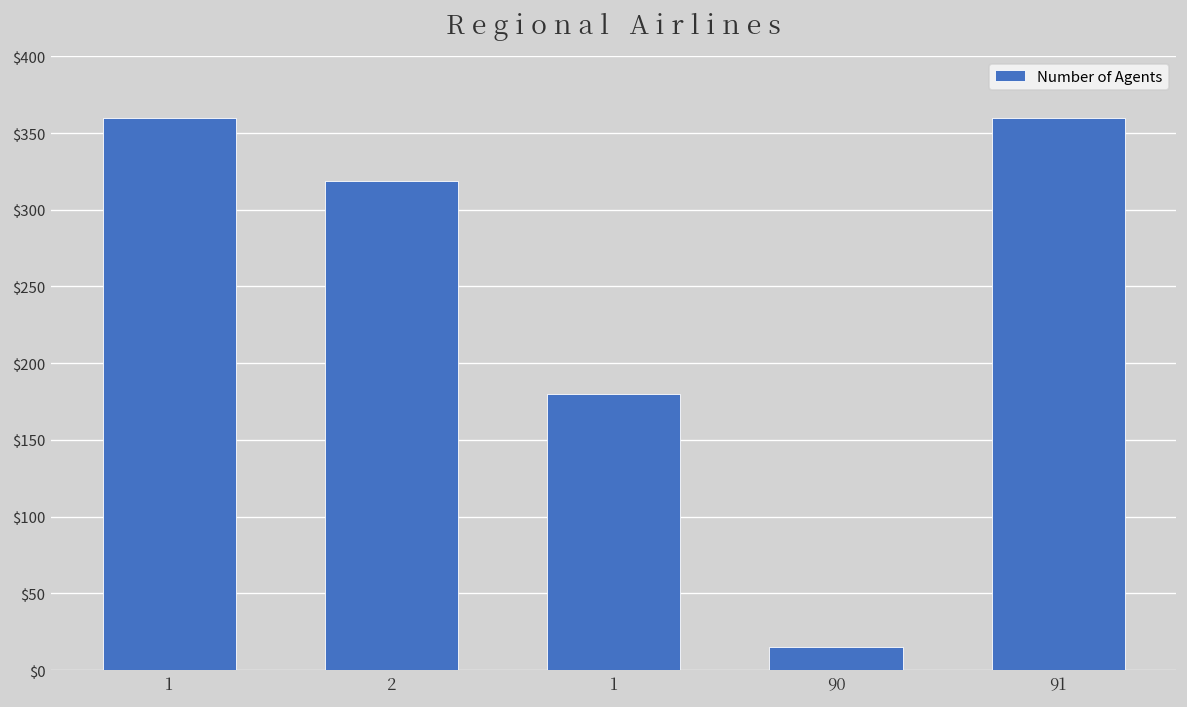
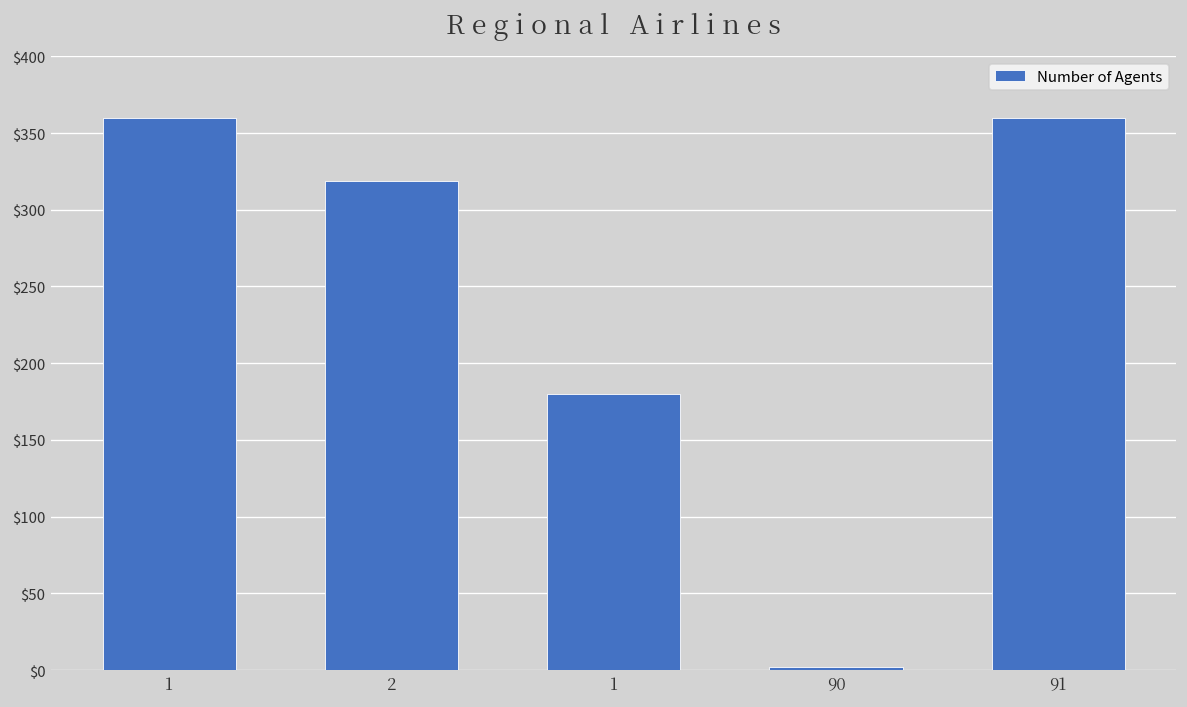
  {
    "2": "$319",
-   "90": "$15",
+   "90": "$2",
    "91": "$360"
  }
